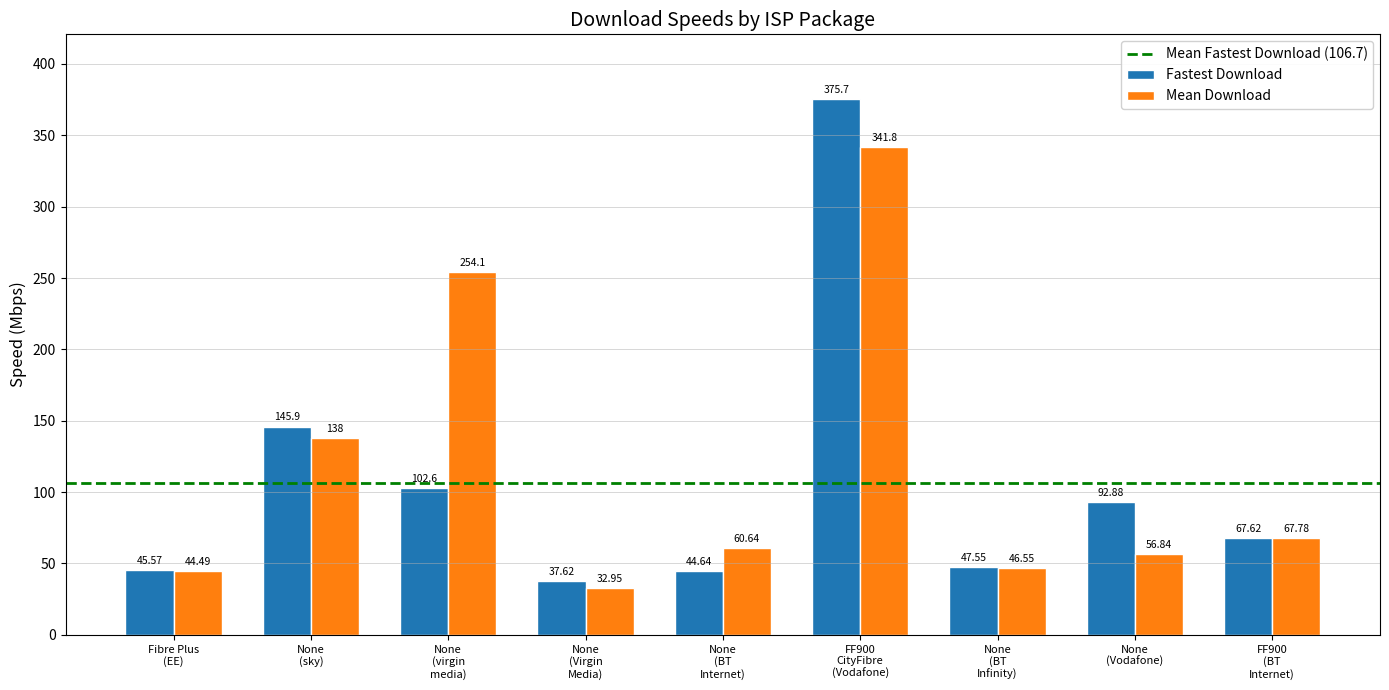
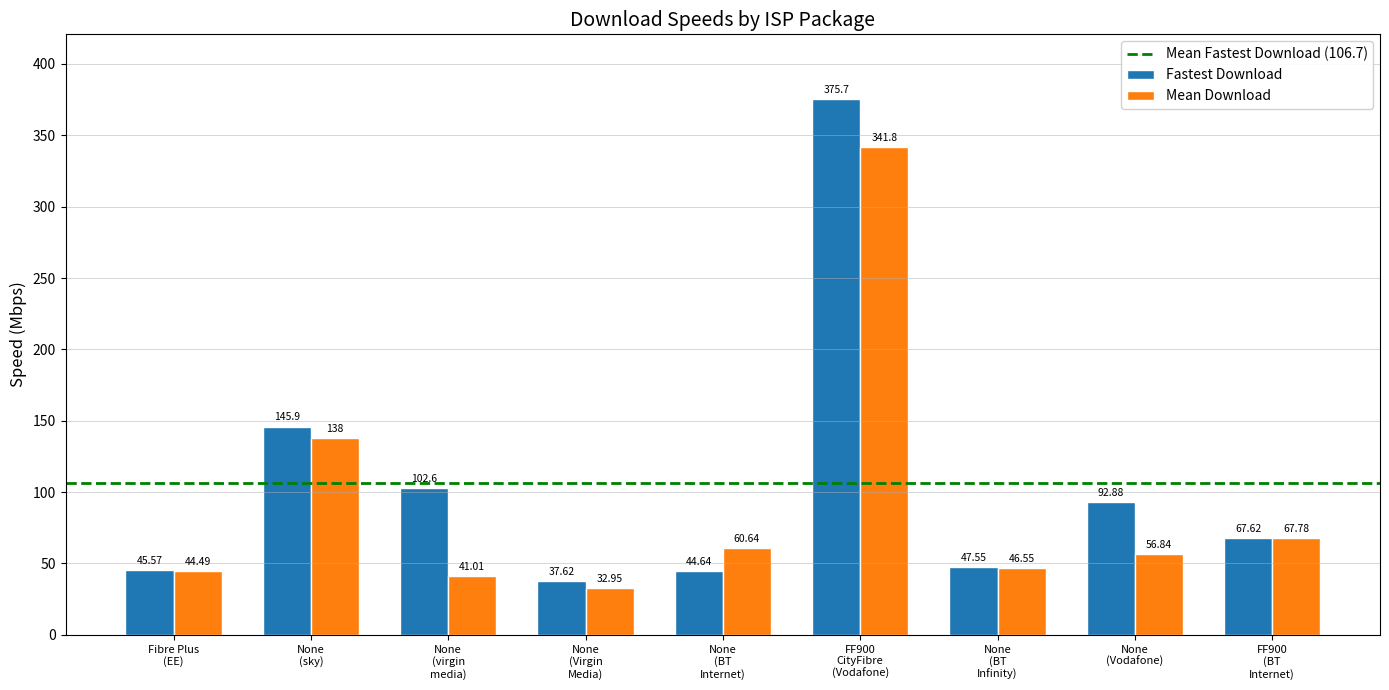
  {
    "Fastest Download": {
      "Fibre Plus (EE)": 45.57,
      "None (sky)": 145.9,
      "None (virgin media)": 102.6,
      "None (Virgin Media)": 37.62,
      "None (BT Internet)": 44.64,
      "FF900 CityFibre (Vodafone)": 375.7,
      "None (BT Infinity)": 47.55,
      "None (Vodafone)": 92.88,
      "FF900 (BT Internet)": 67.62
    },
    "Mean Download": {
      "Fibre Plus (EE)": 44.49,
      "None (sky)": 138,
-     "None (virgin media)": 254.1,
+     "None (virgin media)": 41.01,
      "None (Virgin Media)": 32.95,
      "None (BT Internet)": 60.64,
      "FF900 CityFibre (Vodafone)": 341.8,
      "None (BT Infinity)": 46.55,
      "None (Vodafone)": 56.84,
      "FF900 (BT Internet)": 67.78
    }
  }
